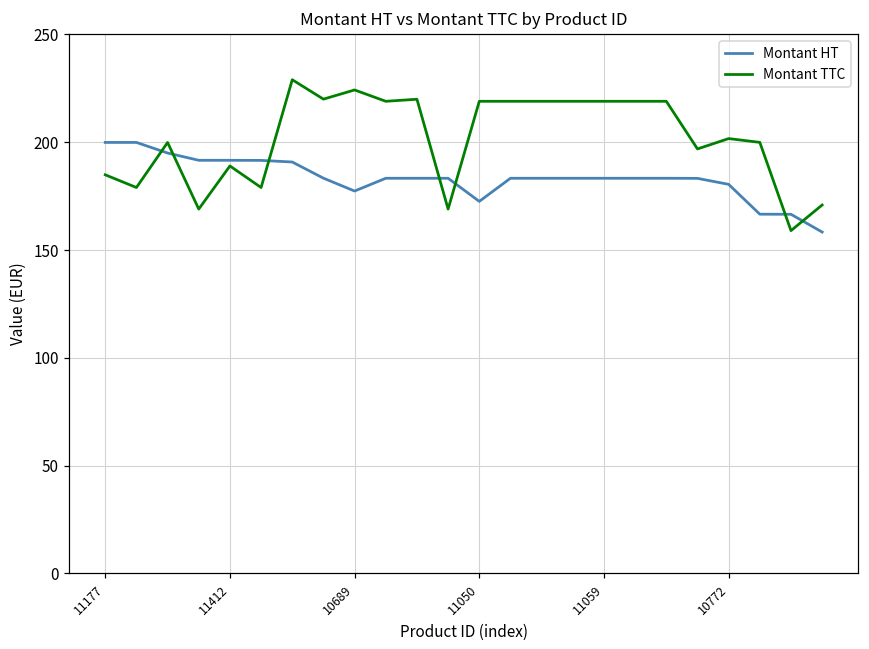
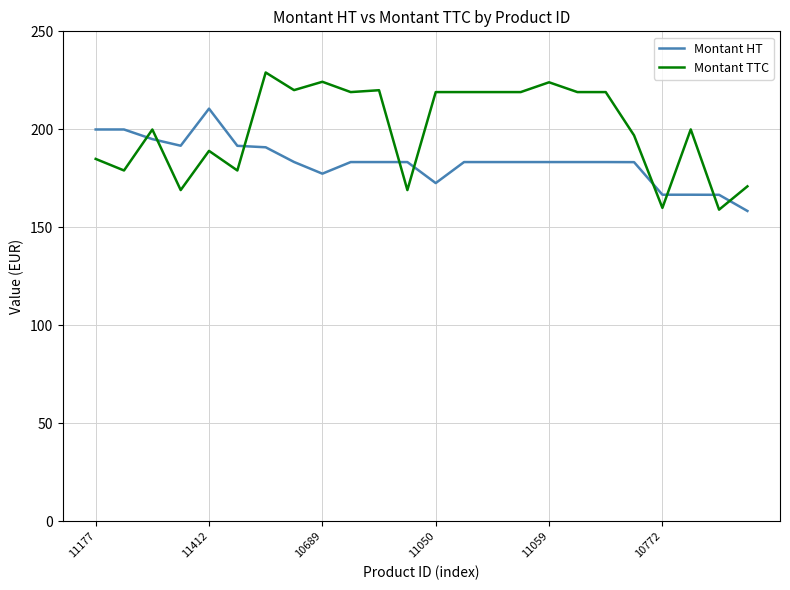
  {
    "Montant HT": {
      "11177": 200,
-     "11412": 192,
+     "11412": 211,
      "10689": 177,
      "11050": 173,
      "11059": 183,
-     "10772": 180
+     "10772": 167
    },
    "Montant TTC": {
      "11177": 185,
      "11412": 189,
      "10689": 224,
      "11050": 219,
-     "11059": 219,
-     "10772": 202
+     "11059": 224,
+     "10772": 160
    }
  }
